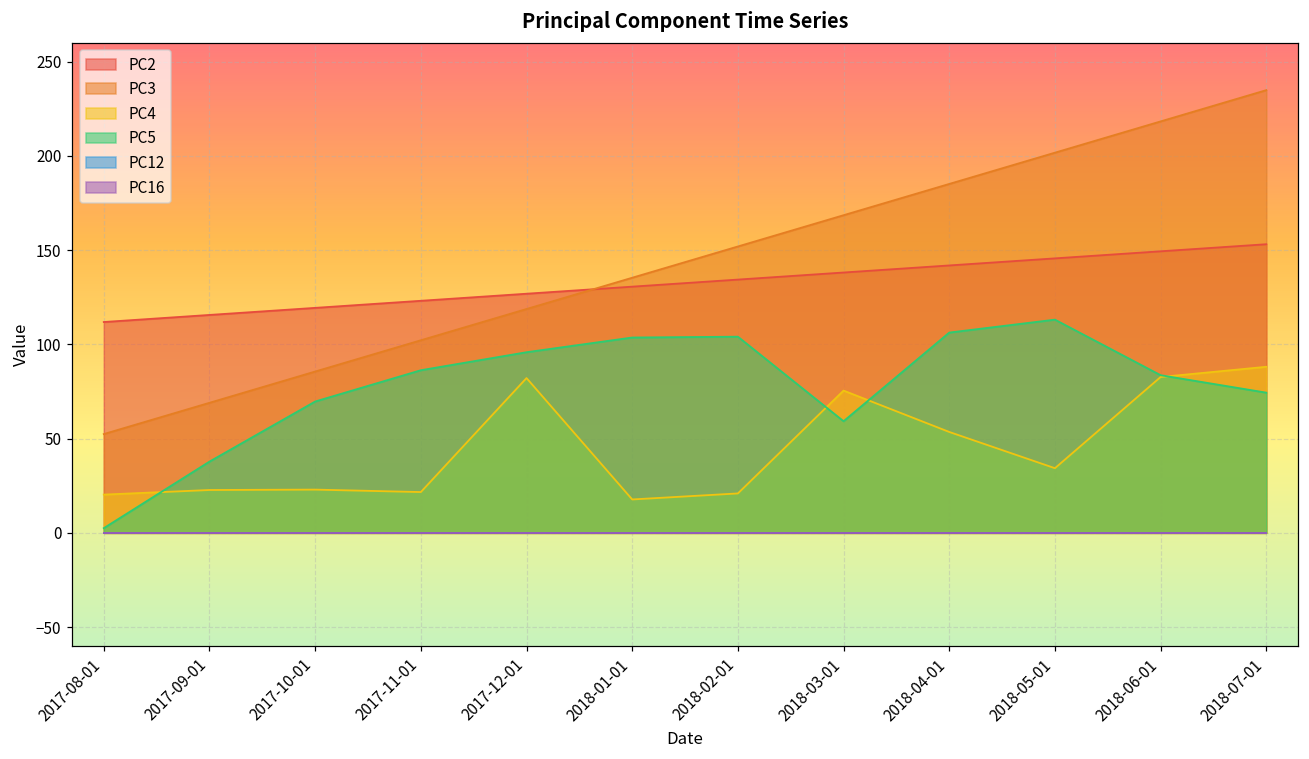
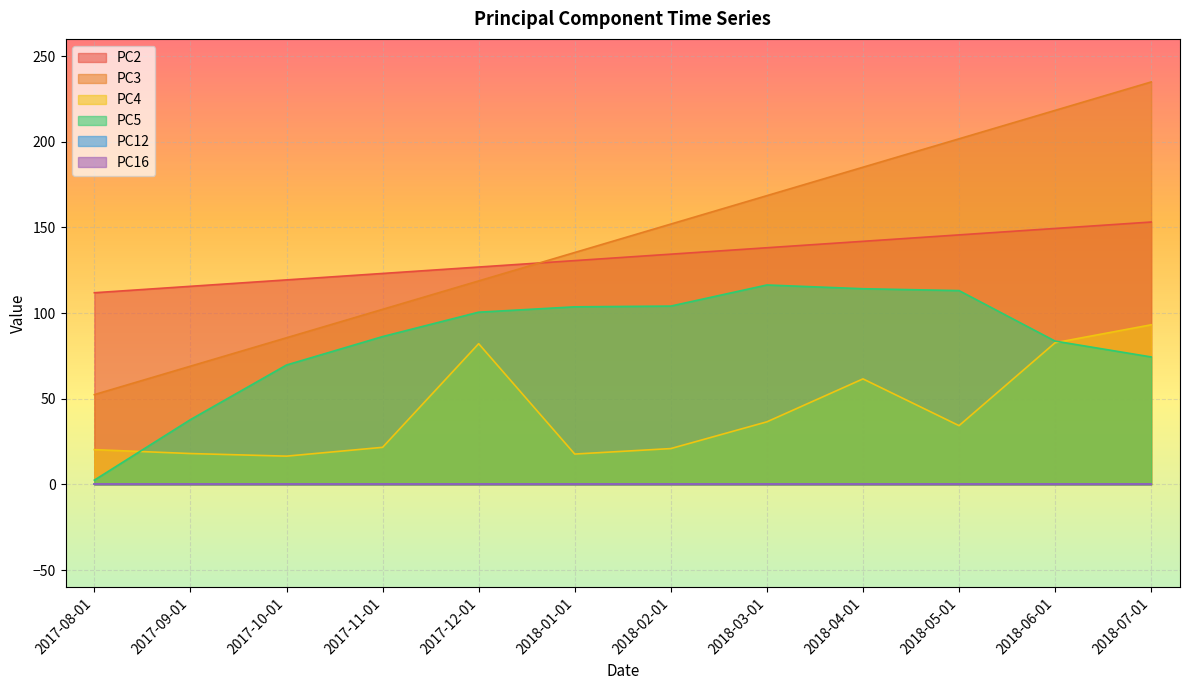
  {
    "PC4": {
      "2017-08-01": 20,
-     "2017-09-01": 23,
-     "2017-10-01": 23,
+     "2017-09-01": 18,
+     "2017-10-01": 17,
      "2017-11-01": 22,
      "2017-12-01": 82,
      "2018-01-01": 18,
      "2018-02-01": 21,
-     "2018-03-01": 75,
-     "2018-04-01": 54,
+     "2018-03-01": 37,
+     "2018-04-01": 62,
      "2018-05-01": 34,
-     "2018-07-01": 88
+     "2018-07-01": 93
    },
    "PC5": {
      "2017-08-01": 3,
      "2017-09-01": 38,
      "2017-10-01": 70,
      "2017-11-01": 86,
-     "2017-12-01": 96,
+     "2017-12-01": 101,
      "2018-01-01": 104,
      "2018-02-01": 104,
-     "2018-03-01": 59,
-     "2018-04-01": 106,
+     "2018-03-01": 116,
+     "2018-04-01": 114,
      "2018-05-01": 113,
      "2018-07-01": 74
    },
    "PC16": {
      "2017-08-01": 0,
      "2017-09-01": 0,
      "2017-10-01": 0,
      "2017-11-01": 0,
      "2017-12-01": 0,
      "2018-01-01": 0,
      "2018-02-01": 0,
      "2018-03-01": 0,
      "2018-04-01": 0,
      "2018-05-01": 0,
      "2018-06-01": 0,
      "2018-07-01": 0
    }
  }
